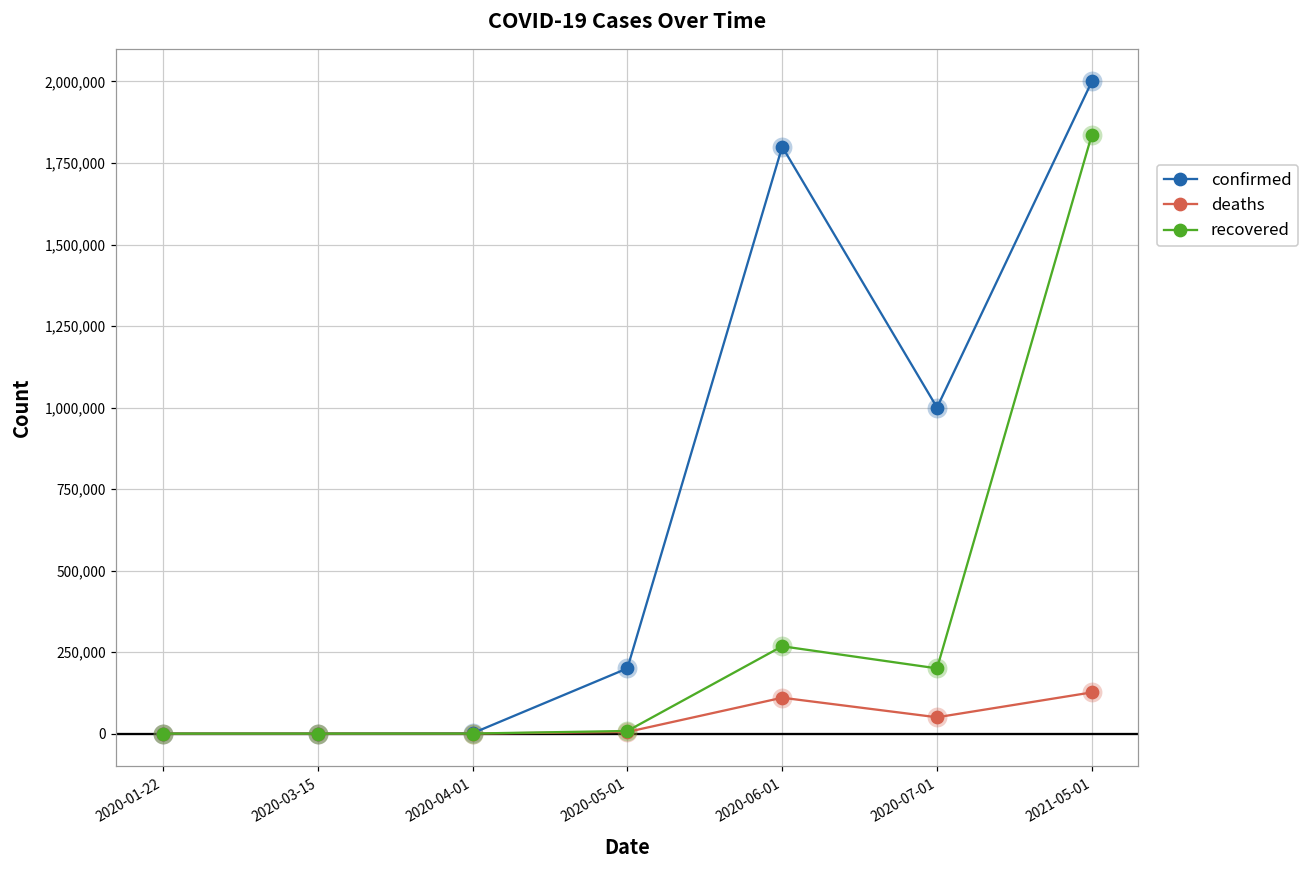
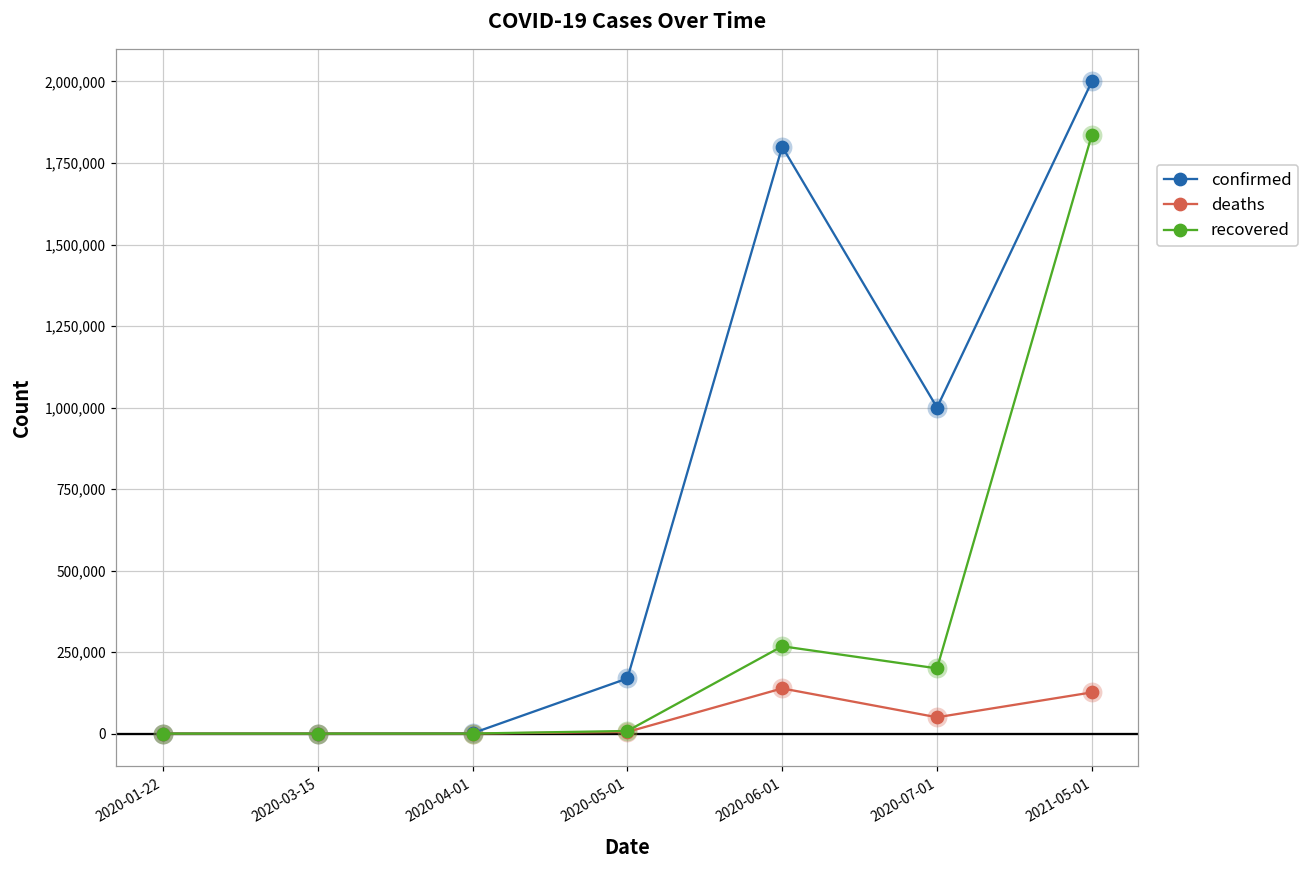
  {
    "confirmed": {
-     "2020-05-01": "200,000",
+     "2020-05-01": "170,000",
      "2020-06-01": "1,800,000",
      "2020-07-01": "1,000,000",
      "2021-05-01": "2,000,000"
    },
    "deaths": {
-     "2020-06-01": "110,000",
+     "2020-06-01": "140,000",
      "2020-07-01": "50,000",
      "2021-05-01": "130,000"
    },
    "recovered": {
      "2020-06-01": "270,000",
      "2020-07-01": "200,000",
      "2021-05-01": "1,840,000"
    }
  }
